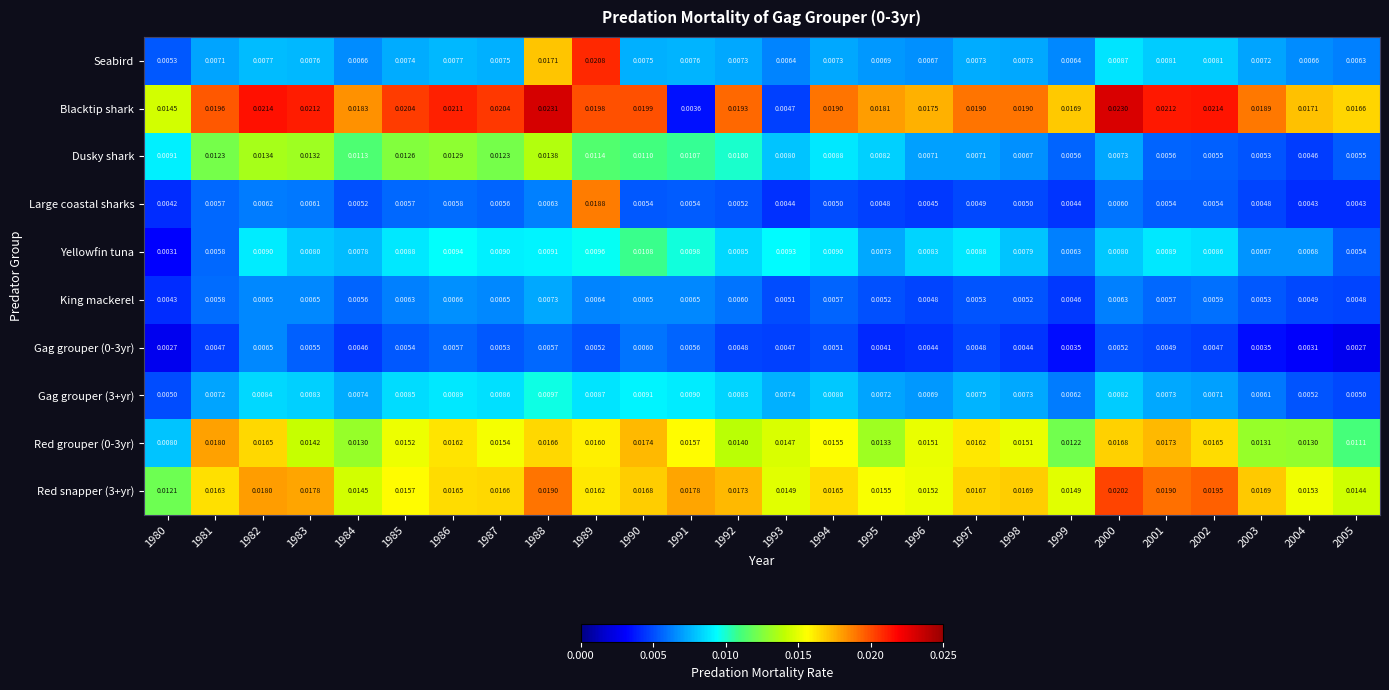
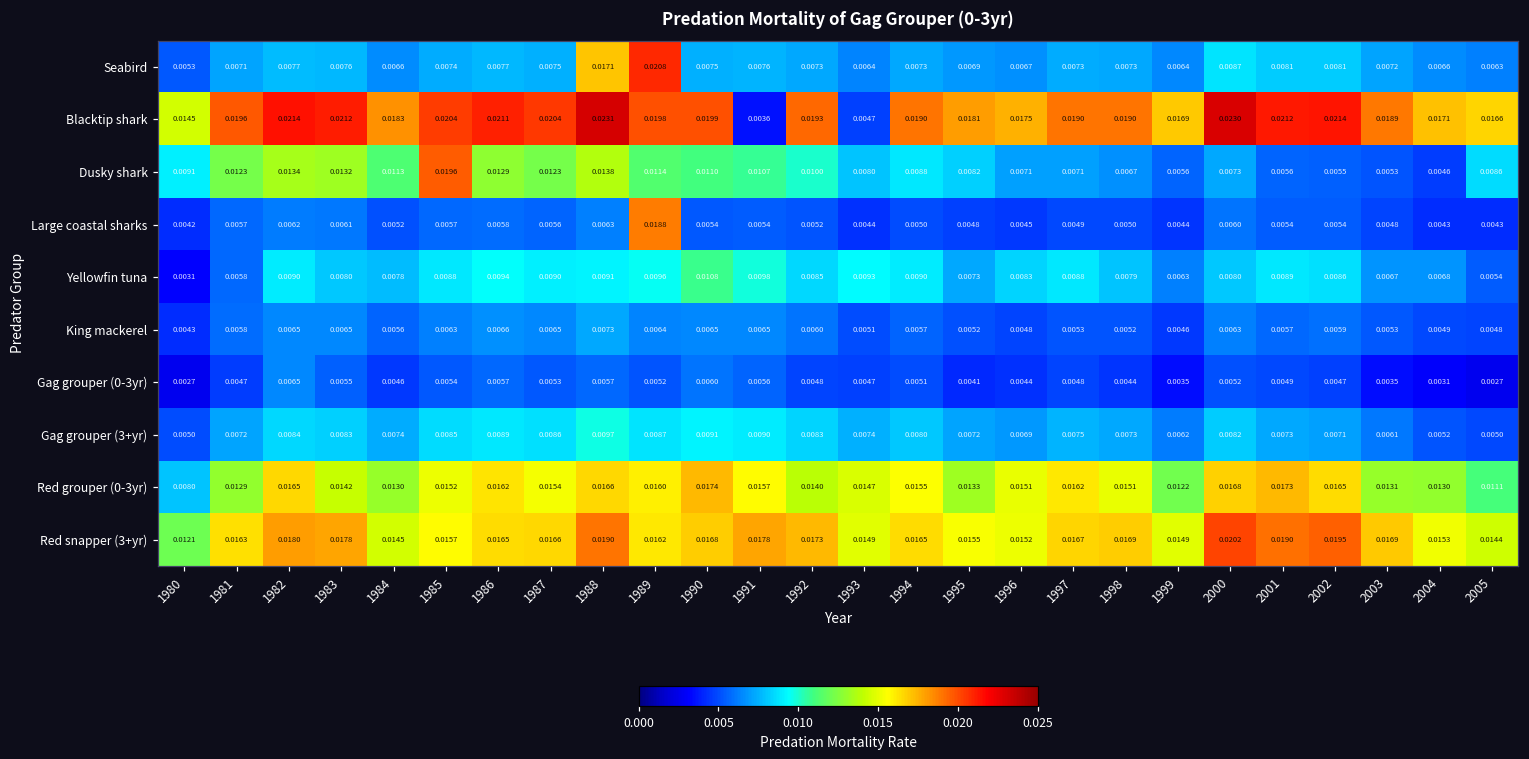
  {
    "Dusky shark": {
      "1980": 0.0091,
      "1981": 0.0123,
      "1982": 0.0134,
      "1983": 0.0132,
      "1984": 0.0113,
-     "1985": 0.0126,
+     "1985": 0.0196,
      "1986": 0.0129,
      "1987": 0.0123,
      "1988": 0.0138,
      "1989": 0.0114,
      "1990": 0.0110,
      "1991": 0.0107,
      "1992": 0.0100,
      "1993": 0.0080,
      "1994": 0.0088,
      "1995": 0.0082,
      "1996": 0.0071,
      "1997": 0.0071,
      "1998": 0.0067,
      "1999": 0.0056,
      "2000": 0.0073,
      "2001": 0.0056,
      "2002": 0.0055,
      "2003": 0.0053,
      "2004": 0.0046,
-     "2005": 0.0055
+     "2005": 0.0086
    },
    "Red grouper (0-3yr)": {
      "1980": 0.0080,
-     "1981": 0.0180,
+     "1981": 0.0129,
      "1982": 0.0165,
      "1983": 0.0142,
      "1984": 0.0130,
      "1985": 0.0152,
      "1986": 0.0162,
      "1987": 0.0154,
      "1988": 0.0166,
      "1989": 0.0160,
      "1990": 0.0174,
      "1991": 0.0157,
      "1992": 0.0140,
      "1993": 0.0147,
      "1994": 0.0155,
      "1995": 0.0133,
      "1996": 0.0151,
      "1997": 0.0162,
      "1998": 0.0151,
      "1999": 0.0122,
      "2000": 0.0168,
      "2001": 0.0173,
      "2002": 0.0165,
      "2003": 0.0131,
      "2004": 0.0130,
      "2005": 0.0111
    }
  }
